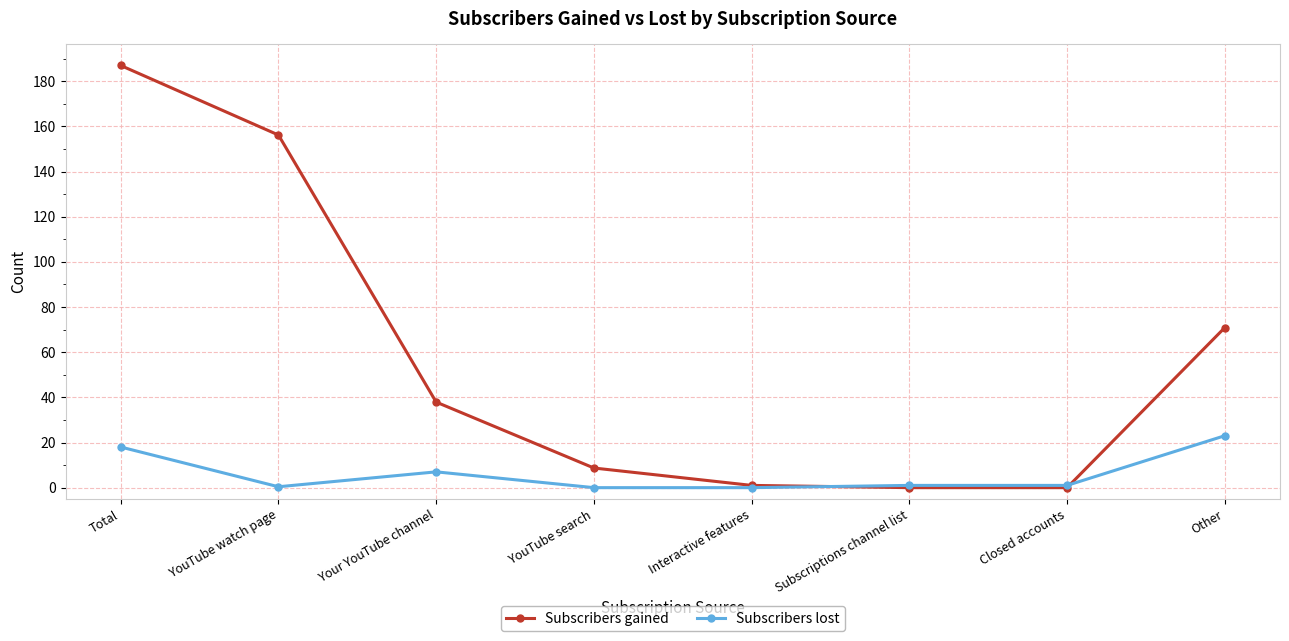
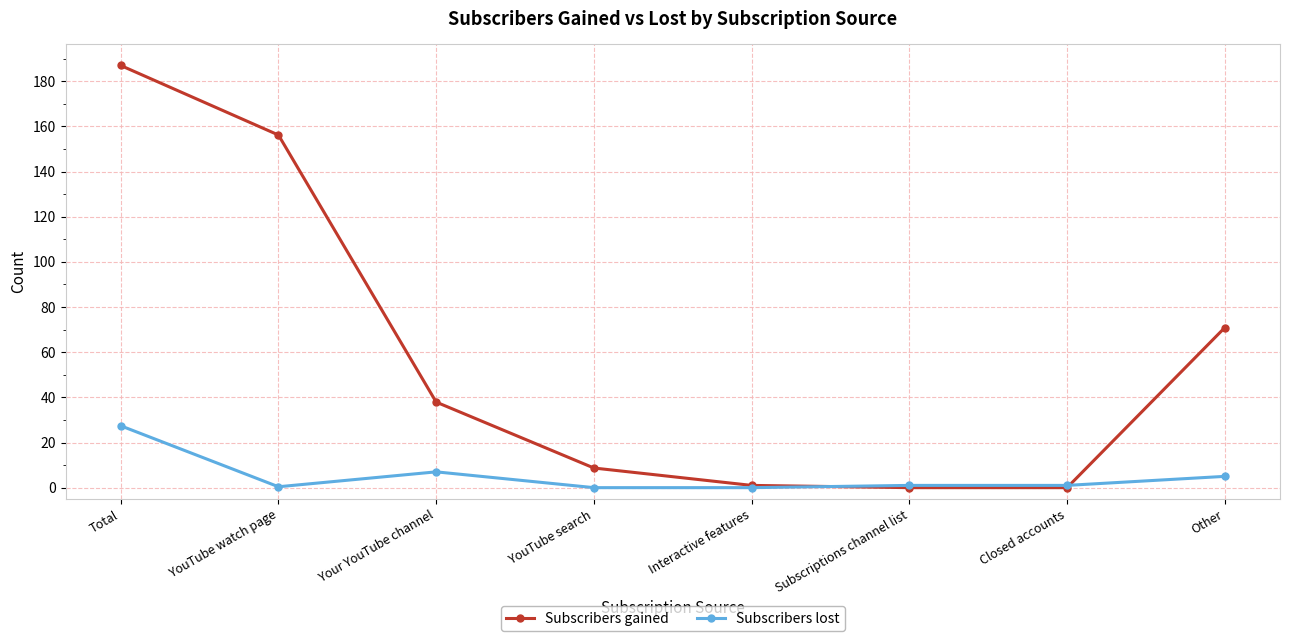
  {
    "Subscribers gained": {
      "Total": 187,
      "YouTube watch page": 156,
      "Your YouTube channel": 38,
      "YouTube search": 9,
      "Other": 71
    },
    "Subscribers lost": {
-     "Total": 18,
+     "Total": 27,
      "YouTube watch page": 0,
      "Your YouTube channel": 7,
      "YouTube search": 0,
-     "Other": 23
+     "Other": 5
    }
  }
